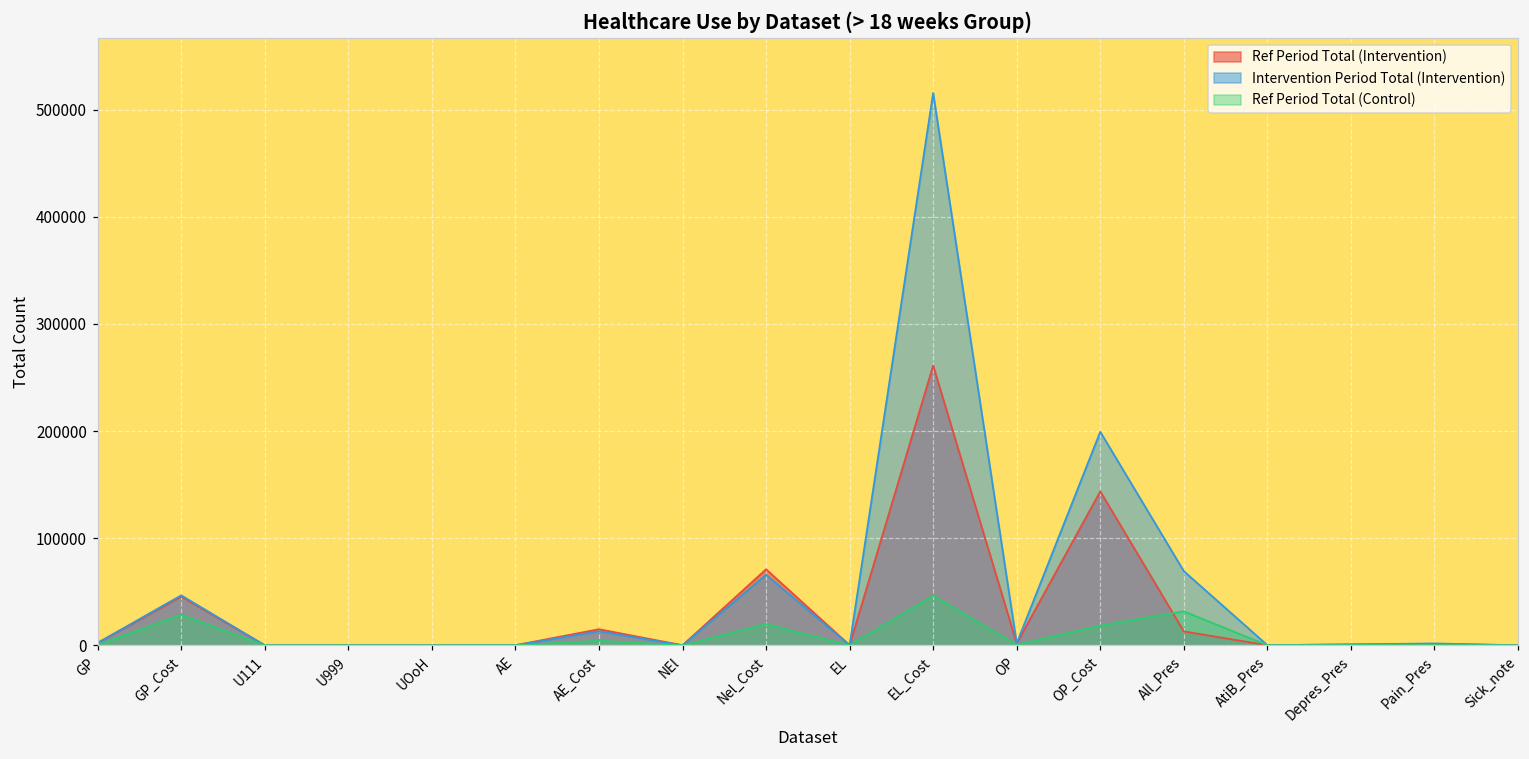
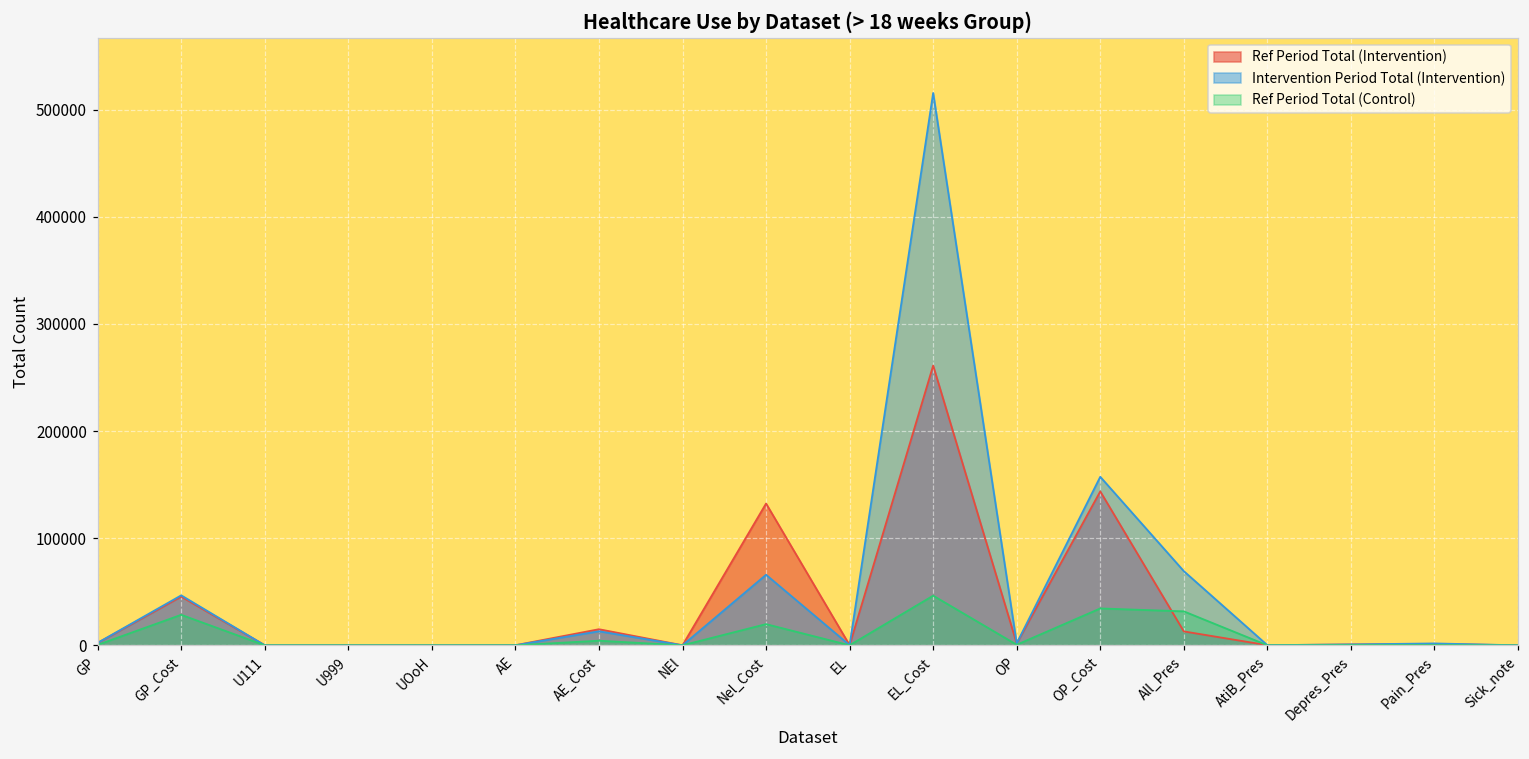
  {
    "Ref Period Total (Intervention)": {
-     "Nel_Cost": 70000,
+     "Nel_Cost": 130000,
      "EL_Cost": 260000,
      "OP_Cost": 140000,
      "All_Pres": 10000
    },
    "Intervention Period Total (Intervention)": {
      "Nel_Cost": 70000,
      "EL_Cost": 520000,
-     "OP_Cost": 200000,
+     "OP_Cost": 160000,
      "All_Pres": 70000
    },
    "Ref Period Total (Control)": {
      "GP_Cost": 30000,
      "AE_Cost": 0,
      "Nel_Cost": 20000,
      "EL_Cost": 50000,
-     "OP_Cost": 20000,
+     "OP_Cost": 30000,
      "All_Pres": 30000
    }
  }
